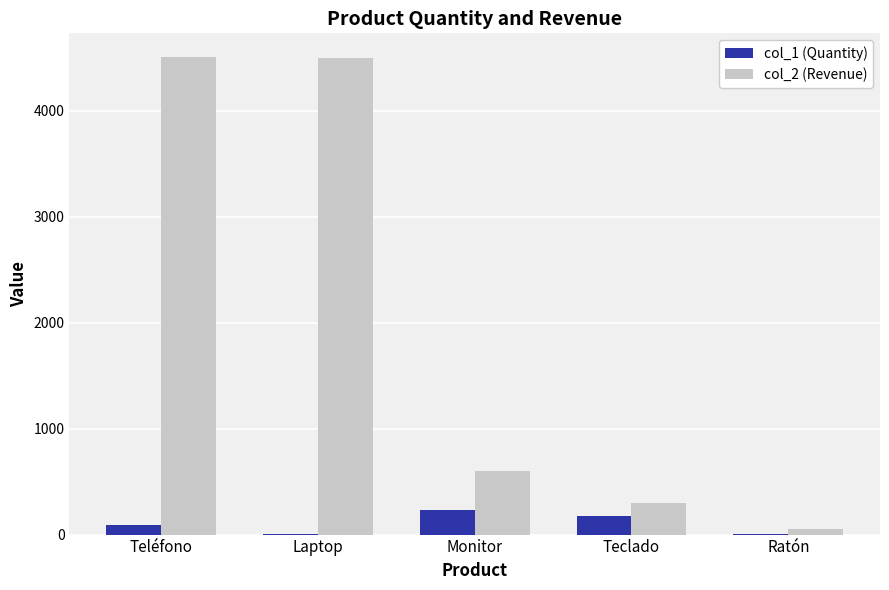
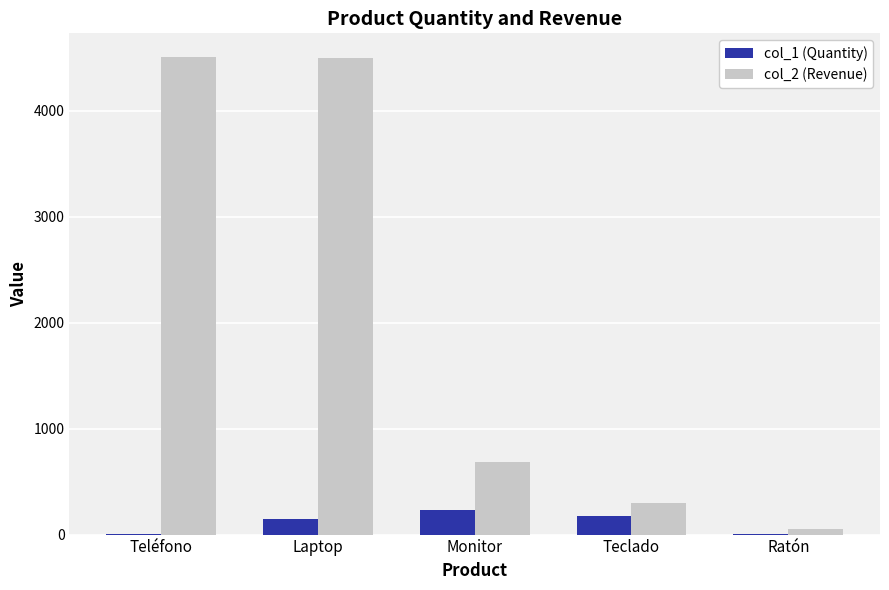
  {
    "col_1 (Quantity)": {
-     "Teléfono": 100,
-     "Laptop": 0,
+     "Teléfono": 10,
+     "Laptop": 150,
      "Monitor": 240,
      "Teclado": 170
    },
    "col_2 (Revenue)": {
      "Teléfono": 4500,
      "Laptop": 4500,
-     "Monitor": 600,
+     "Monitor": 680,
      "Teclado": 300,
      "Ratón": 50
    }
  }
